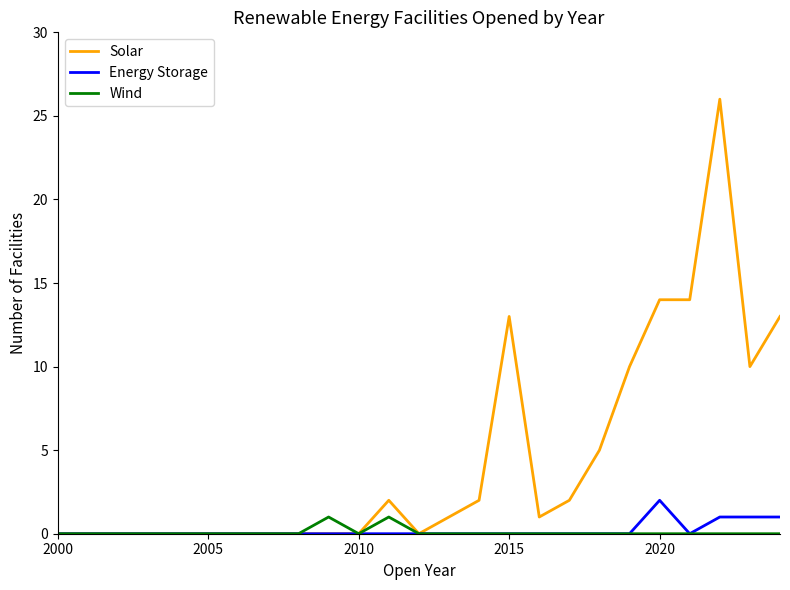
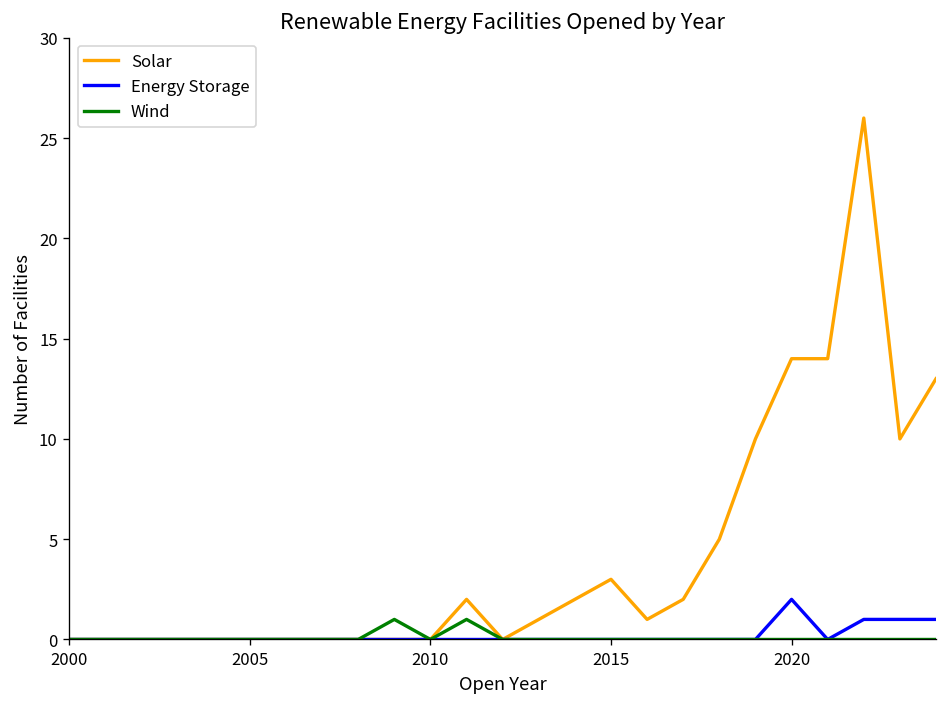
  {
    "Solar": {
-     "2015": 13,
+     "2015": 3,
      "2020": 14
    },
    "Energy Storage": {
      "2020": 2
    },
    "Wind": {
      "2020": 0
    }
  }
